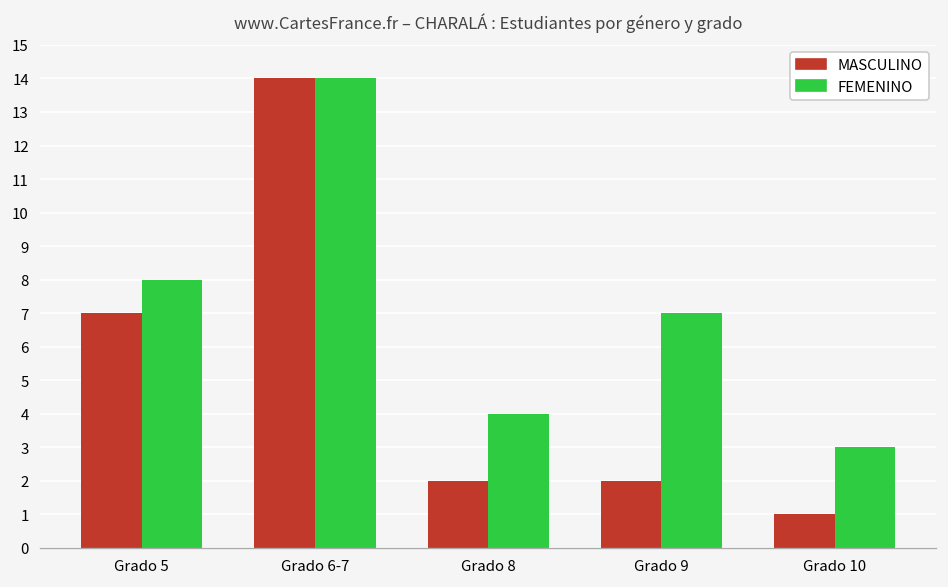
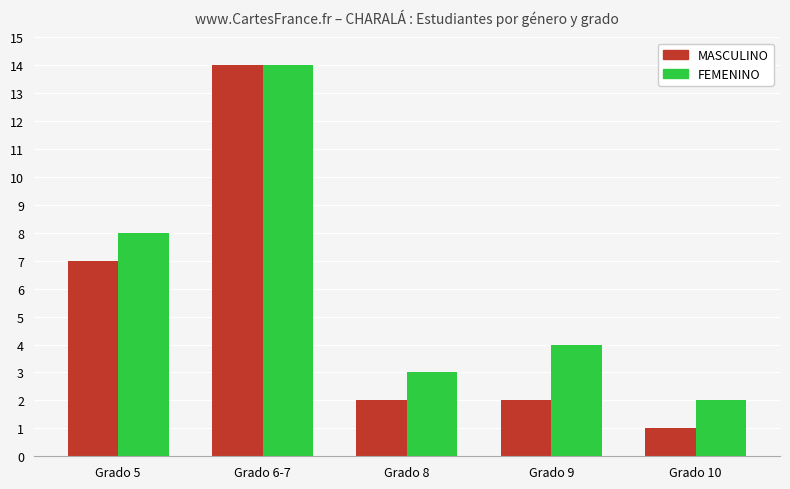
  {
    "MASCULINO": {
      "Grado 5": 7,
      "Grado 6-7": 14,
      "Grado 8": 2,
      "Grado 9": 2,
      "Grado 10": 1
    },
    "FEMENINO": {
      "Grado 5": 8,
      "Grado 6-7": 14,
-     "Grado 8": 4,
-     "Grado 9": 7,
-     "Grado 10": 3
+     "Grado 8": 3,
+     "Grado 9": 4,
+     "Grado 10": 2
    }
  }
